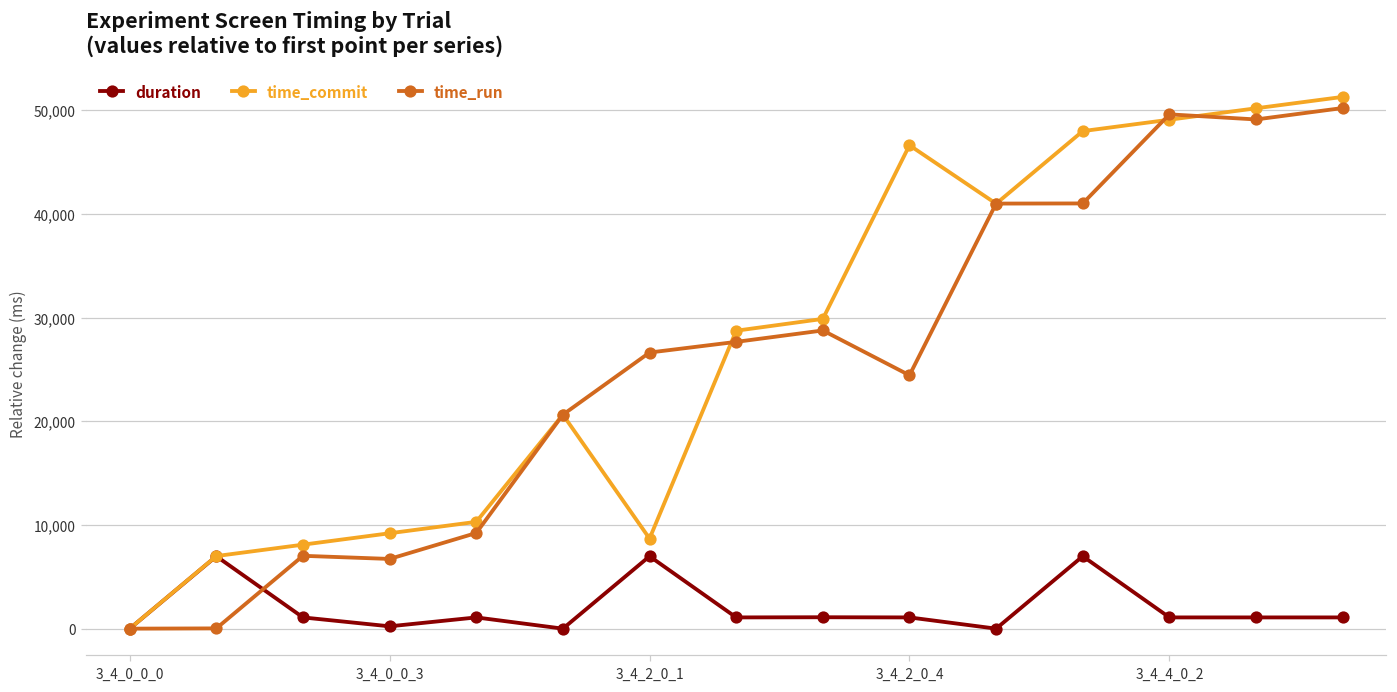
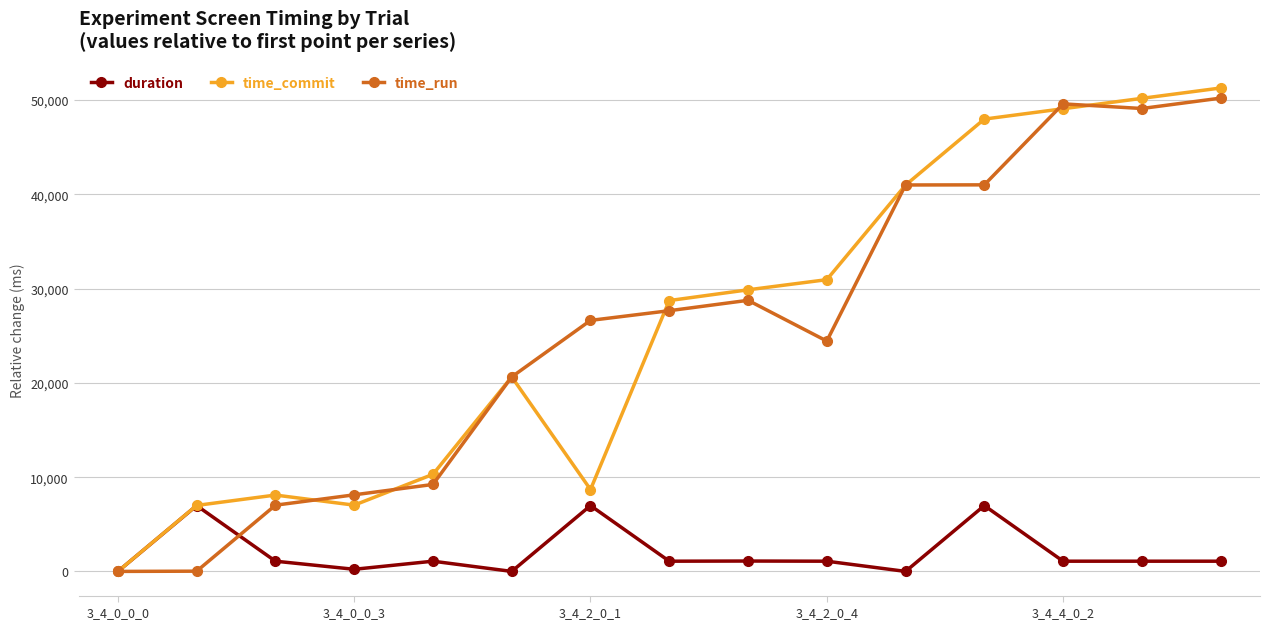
  {
    "duration": {
      "3_4_0_0_3": "0",
      "3_4_2_0_1": "7,000",
      "3_4_2_0_4": "1,000",
      "3_4_4_0_2": "1,000"
    },
    "time_commit": {
-     "3_4_0_0_3": "9,000",
+     "3_4_0_0_3": "7,000",
      "3_4_2_0_1": "9,000",
-     "3_4_2_0_4": "47,000",
+     "3_4_2_0_4": "31,000",
      "3_4_4_0_2": "49,000"
    },
    "time_run": {
-     "3_4_0_0_3": "7,000",
+     "3_4_0_0_3": "8,000",
      "3_4_2_0_1": "27,000",
      "3_4_2_0_4": "24,000",
      "3_4_4_0_2": "50,000"
    }
  }
